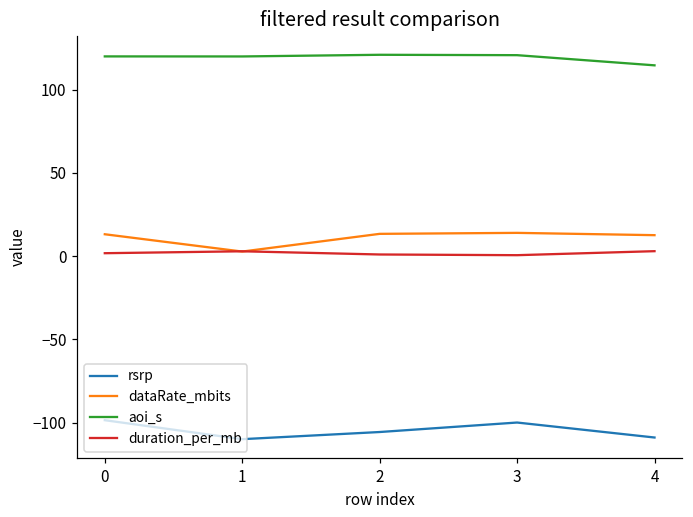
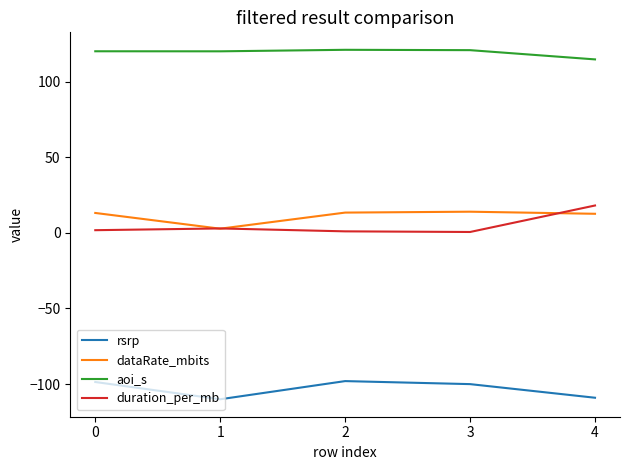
  {
    "rsrp": {
-     "2": -106,
+     "2": -98,
      "3": -100,
      "4": -109
    },
    "dataRate_mbits": {
      "0": 13,
      "2": 13,
      "3": 14,
      "4": 13
    },
    "aoi_s": {
      "0": 120,
      "1": 120,
      "2": 121,
      "3": 121,
      "4": 115
    },
    "duration_per_mb": {
      "0": 2,
      "2": 1,
      "3": 1,
-     "4": 3
+     "4": 18
    }
  }
